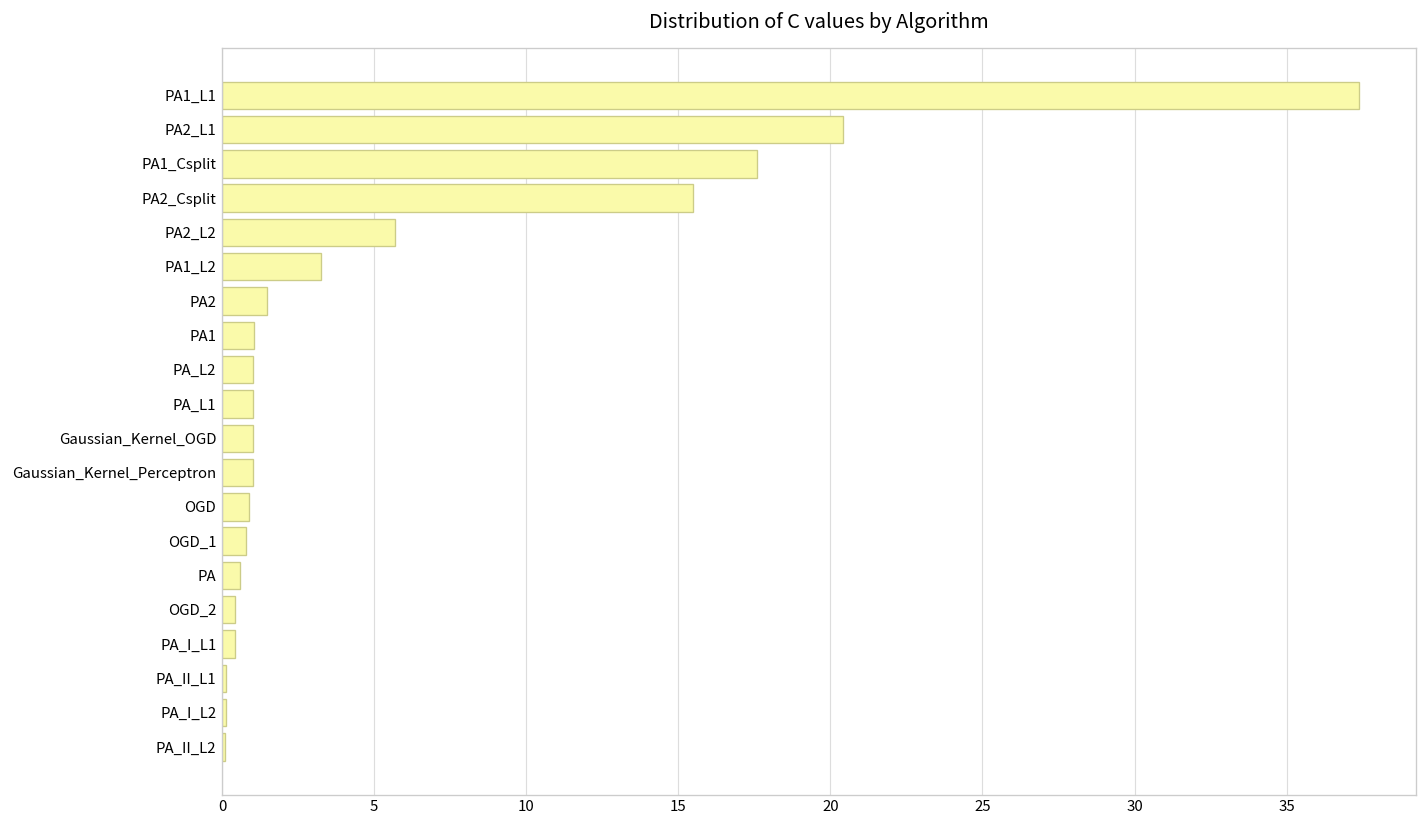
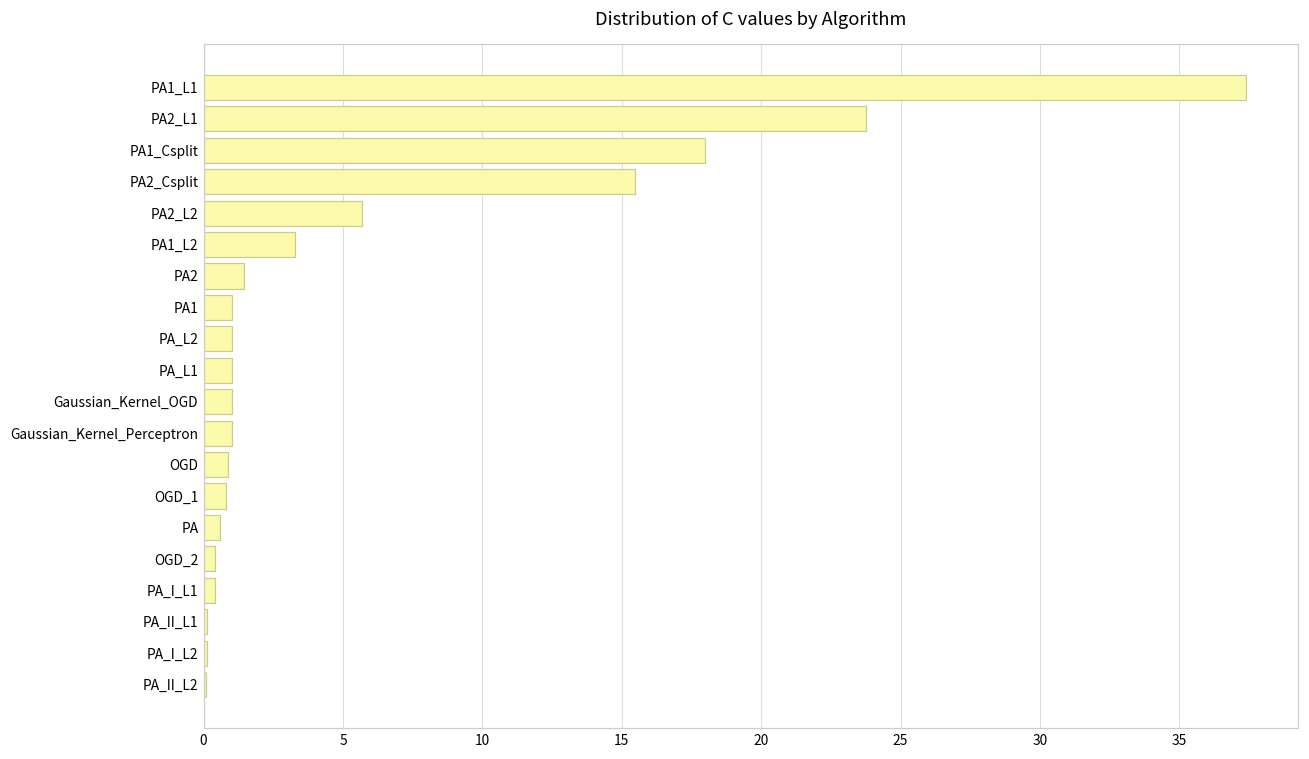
  {
    "PA1_L1": 37.4,
-   "PA2_L1": 20.4,
-   "PA1_Csplit": 17.6,
+   "PA2_L1": 23.7,
+   "PA1_Csplit": 18.0,
    "PA2_Csplit": 15.5,
    "PA2_L2": 5.7,
    "PA1_L2": 3.3,
    "PA2": 1.5,
    "PA1": 1.0,
    "PA_L2": 1.0,
    "PA_L1": 1.0,
    "Gaussian_Kernel_OGD": 1.0,
    "Gaussian_Kernel_Perceptron": 1.0,
    "OGD": 0.9,
    "OGD_1": 0.8,
    "PA": 0.6,
    "OGD_2": 0.4,
    "PA_I_L1": 0.4,
    "PA_II_L1": 0.1,
    "PA_I_L2": 0.1
  }
